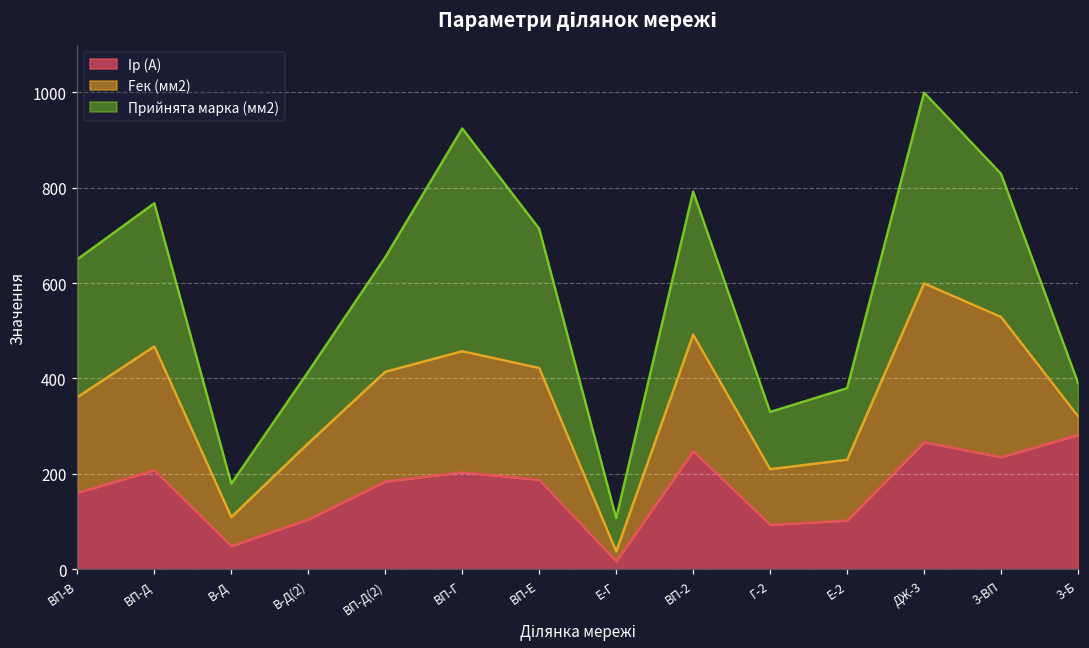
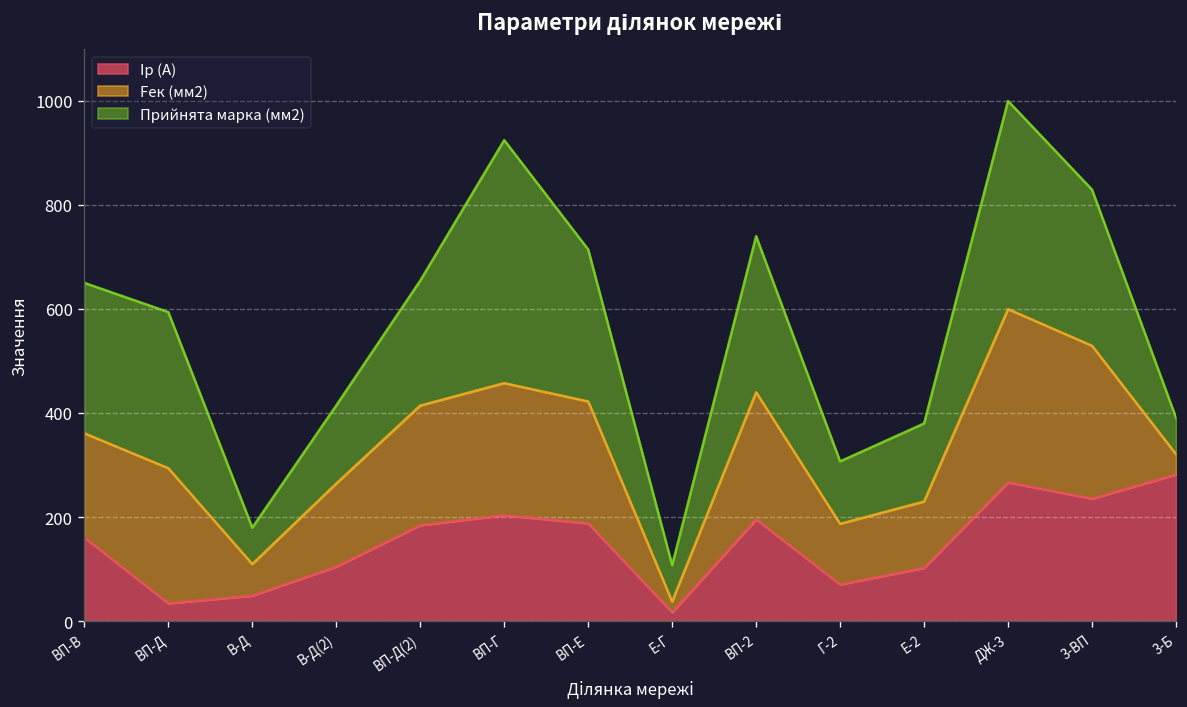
  {
    "Iр (А)": {
      "ВП-В": 160,
-     "ВП-Д": 210,
+     "ВП-Д": 30,
      "В-Д": 50,
      "В-Д(2)": 100,
      "ВП-Д(2)": 180,
      "ВП-Г": 200,
      "ВП-Е": 190,
      "Е-Г": 20,
-     "ВП-2": 250,
-     "Г-2": 90,
+     "ВП-2": 200,
+     "Г-2": 70,
      "Е-2": 100,
      "ДЖ-3": 270,
      "3-ВП": 240,
      "3-Б": 280
    },
    "Fек (мм2)": {
      "ВП-В": 200,
      "ВП-Д": 260,
      "В-Д": 60,
      "В-Д(2)": 160,
      "ВП-Д(2)": 230,
      "ВП-Г": 250,
      "ВП-Е": 230,
      "Е-Г": 20,
      "ВП-2": 240,
      "Г-2": 120,
      "Е-2": 130,
      "ДЖ-3": 330,
      "3-ВП": 290,
      "3-Б": 40
    },
    "Прийнята марка (мм2)": {
      "ВП-В": 290,
      "ВП-Д": 300,
      "В-Д": 70,
      "В-Д(2)": 150,
      "ВП-Д(2)": 240,
      "ВП-Г": 470,
      "ВП-Е": 290,
      "Е-Г": 70,
      "ВП-2": 300,
      "Г-2": 120,
      "Е-2": 150,
      "ДЖ-3": 400,
      "3-ВП": 300,
      "3-Б": 70
    }
  }
